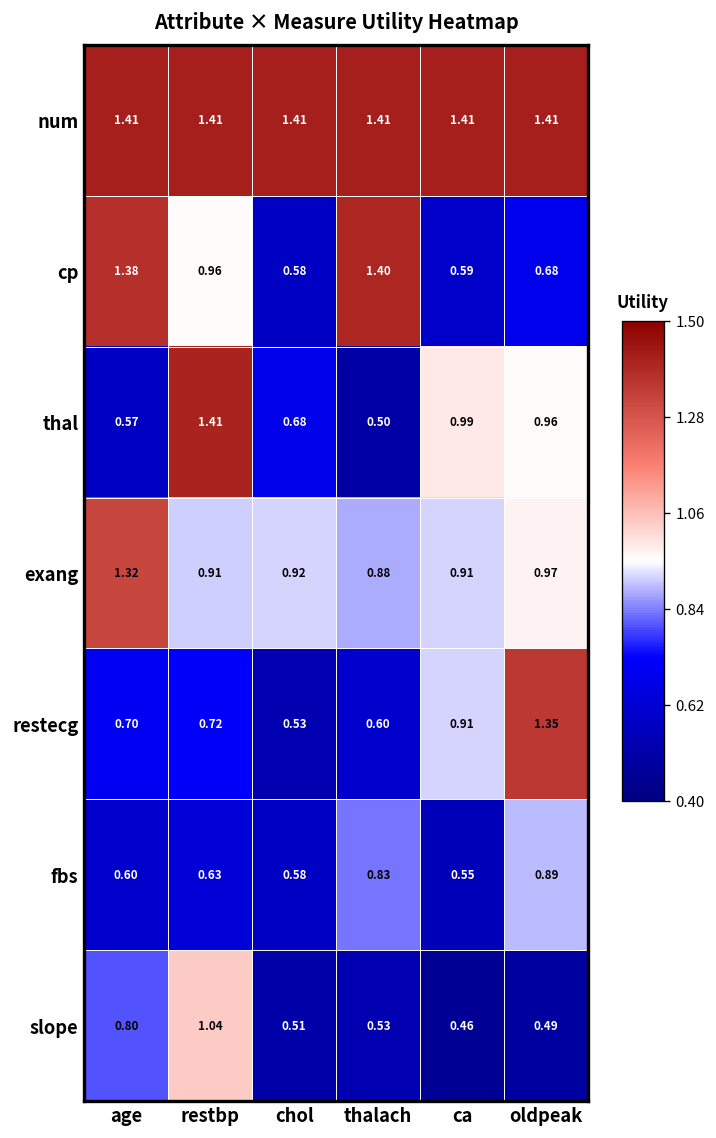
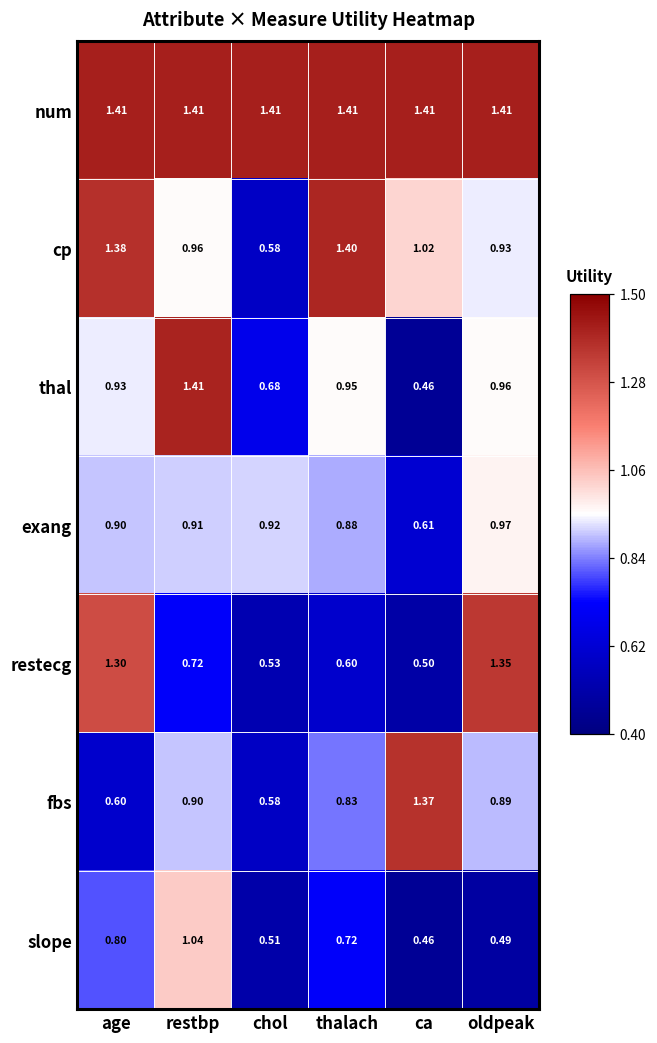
  {
    "num": {
      "age": 1.41,
      "restbp": 1.41,
      "chol": 1.41,
      "thalach": 1.41,
      "ca": 1.41,
      "oldpeak": 1.41
    },
    "cp": {
      "age": 1.38,
      "restbp": 0.96,
      "chol": 0.58,
      "thalach": 1.40,
-     "ca": 0.59,
-     "oldpeak": 0.68
+     "ca": 1.02,
+     "oldpeak": 0.93
    },
    "thal": {
-     "age": 0.57,
+     "age": 0.93,
      "restbp": 1.41,
      "chol": 0.68,
-     "thalach": 0.50,
-     "ca": 0.99,
+     "thalach": 0.95,
+     "ca": 0.46,
      "oldpeak": 0.96
    },
    "exang": {
-     "age": 1.32,
+     "age": 0.90,
      "restbp": 0.91,
      "chol": 0.92,
      "thalach": 0.88,
-     "ca": 0.91,
+     "ca": 0.61,
      "oldpeak": 0.97
    },
    "restecg": {
-     "age": 0.70,
+     "age": 1.30,
      "restbp": 0.72,
      "chol": 0.53,
      "thalach": 0.60,
-     "ca": 0.91,
+     "ca": 0.50,
      "oldpeak": 1.35
    },
    "fbs": {
      "age": 0.60,
-     "restbp": 0.63,
+     "restbp": 0.90,
      "chol": 0.58,
      "thalach": 0.83,
-     "ca": 0.55,
+     "ca": 1.37,
      "oldpeak": 0.89
    },
    "slope": {
      "age": 0.80,
      "restbp": 1.04,
      "chol": 0.51,
-     "thalach": 0.53,
+     "thalach": 0.72,
      "ca": 0.46,
      "oldpeak": 0.49
    }
  }
